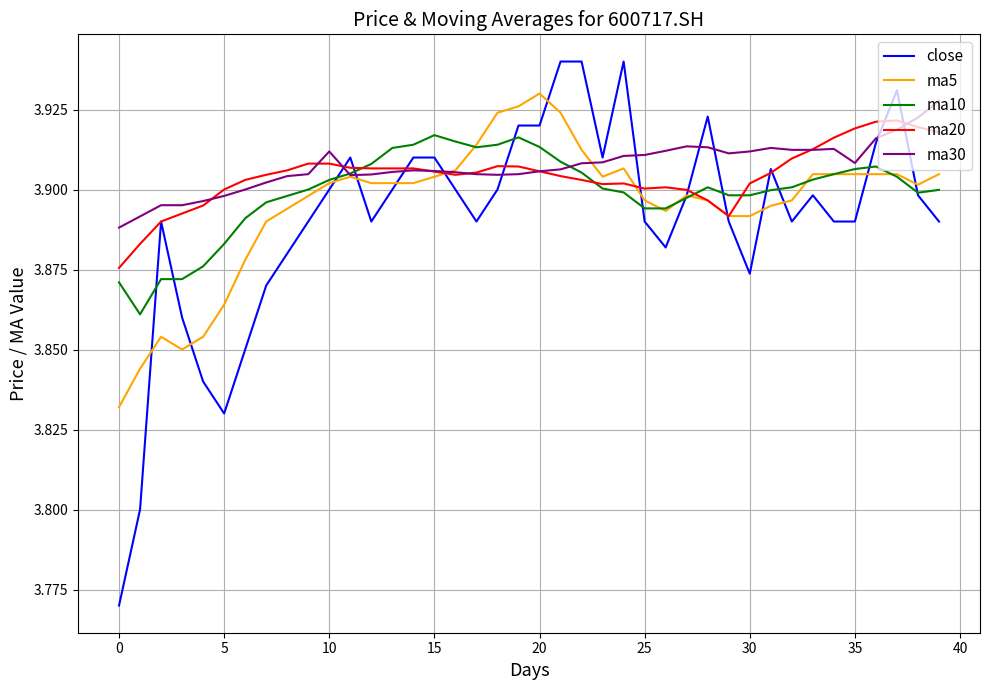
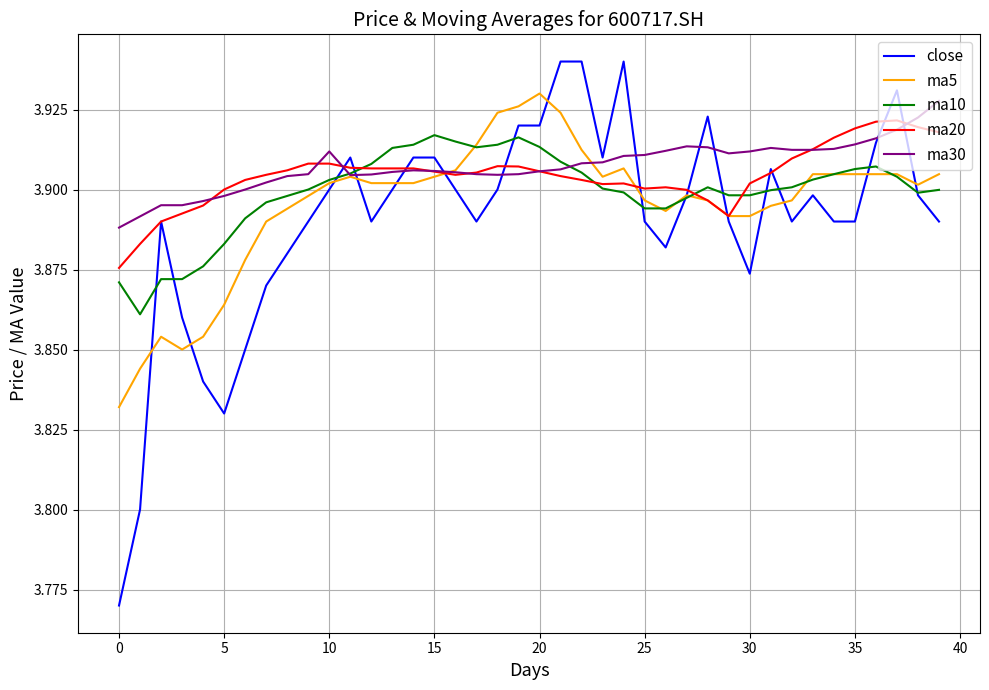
  {
    "close": {
      "0": 3.770,
      "5": 3.830,
      "10": 3.900,
      "15": 3.910,
      "20": 3.920,
      "25": 3.890,
      "30": 3.874,
      "35": 3.890
    },
    "ma5": {
      "0": 3.832,
      "5": 3.864,
      "10": 3.902,
      "15": 3.904,
      "20": 3.930,
      "25": 3.897,
      "30": 3.892,
      "35": 3.905
    },
    "ma10": {
      "0": 3.871,
      "5": 3.883,
      "10": 3.903,
      "15": 3.917,
      "20": 3.913,
      "25": 3.894,
      "30": 3.898,
      "35": 3.906
    },
    "ma20": {
      "0": 3.876,
      "5": 3.900,
      "10": 3.908,
      "25": 3.900,
      "30": 3.902,
      "35": 3.919
    },
    "ma30": {
      "0": 3.888,
      "5": 3.898,
      "10": 3.912,
      "25": 3.911,
      "30": 3.912,
-     "35": 3.908
+     "35": 3.914
    }
  }
